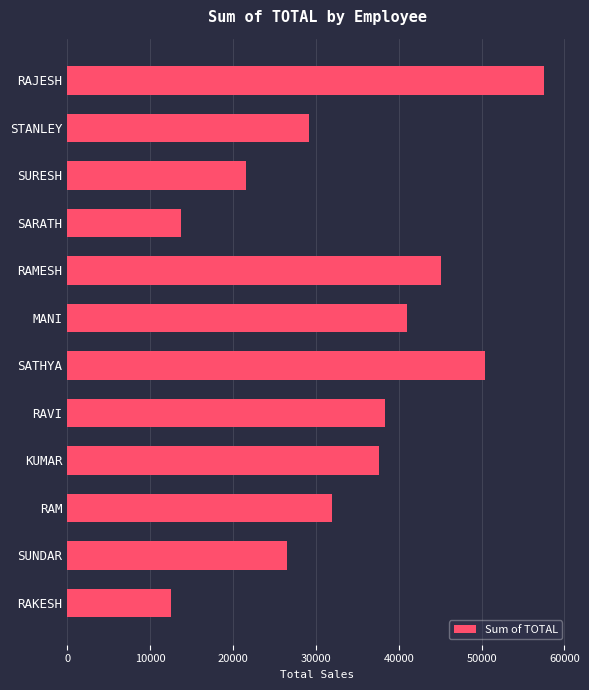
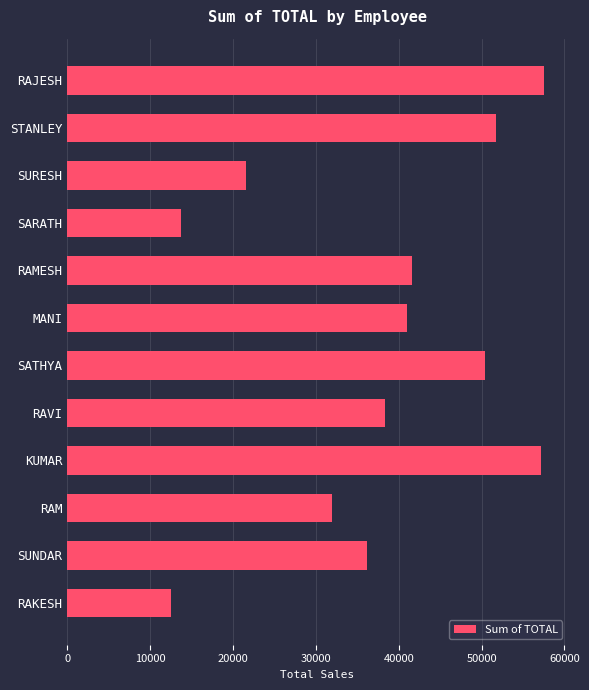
  {
    "RAJESH": 58000,
-   "STANLEY": 29000,
+   "STANLEY": 52000,
    "SURESH": 22000,
    "SARATH": 14000,
-   "RAMESH": 45000,
+   "RAMESH": 42000,
    "MANI": 41000,
    "SATHYA": 50000,
    "RAVI": 38000,
-   "KUMAR": 38000,
+   "KUMAR": 57000,
    "RAM": 32000,
-   "SUNDAR": 26000,
+   "SUNDAR": 36000,
    "RAKESH": 12000
  }
